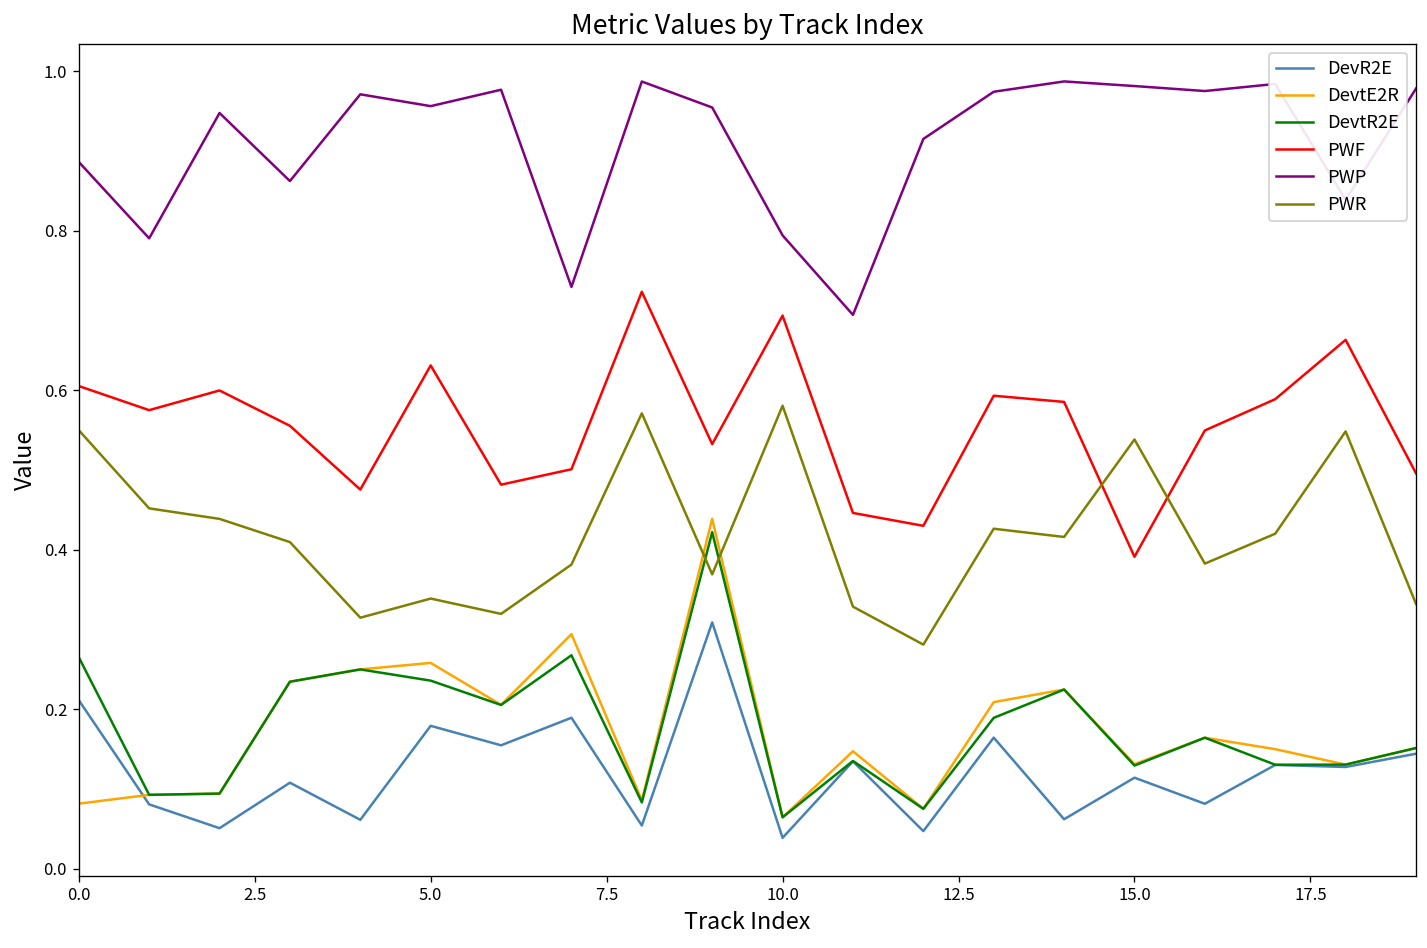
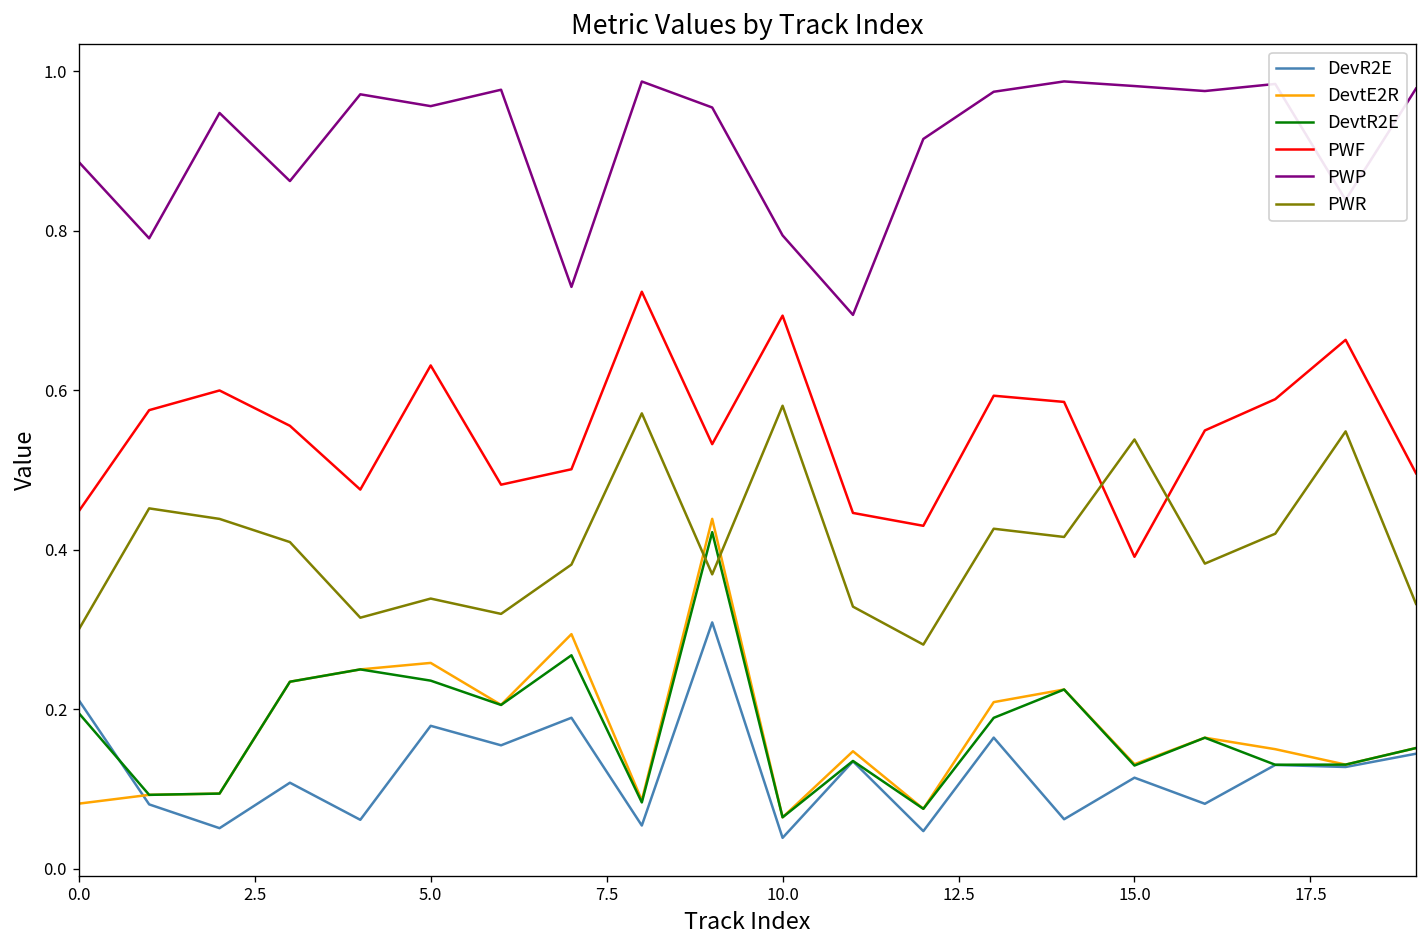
  {
    "DevR2E": {
      "0.0": 0.21,
      "5.0": 0.18,
      "10.0": 0.04,
      "15.0": 0.11
    },
    "DevtE2R": {
      "0.0": 0.08,
      "5.0": 0.26
    },
    "DevtR2E": {
-     "0.0": 0.27,
+     "0.0": 0.20,
      "5.0": 0.24
    },
    "PWF": {
-     "0.0": 0.61,
+     "0.0": 0.45,
      "5.0": 0.63,
      "10.0": 0.69,
      "15.0": 0.39
    },
    "PWP": {
      "0.0": 0.89,
      "5.0": 0.96,
      "10.0": 0.79,
      "15.0": 0.98
    },
    "PWR": {
-     "0.0": 0.55,
+     "0.0": 0.30,
      "5.0": 0.34,
      "10.0": 0.58,
      "15.0": 0.54
    }
  }
